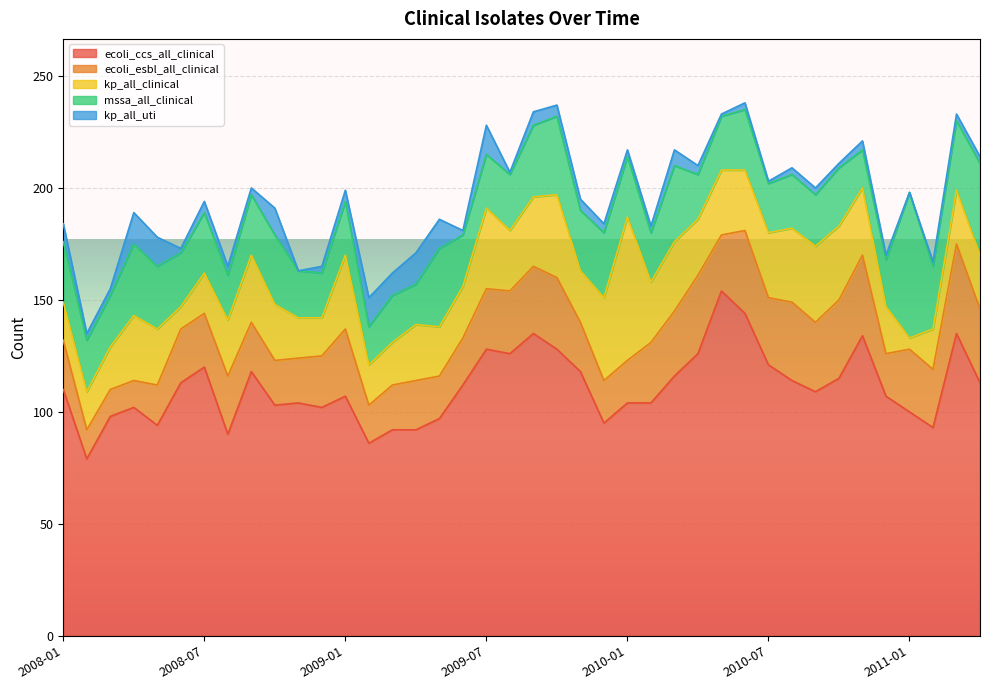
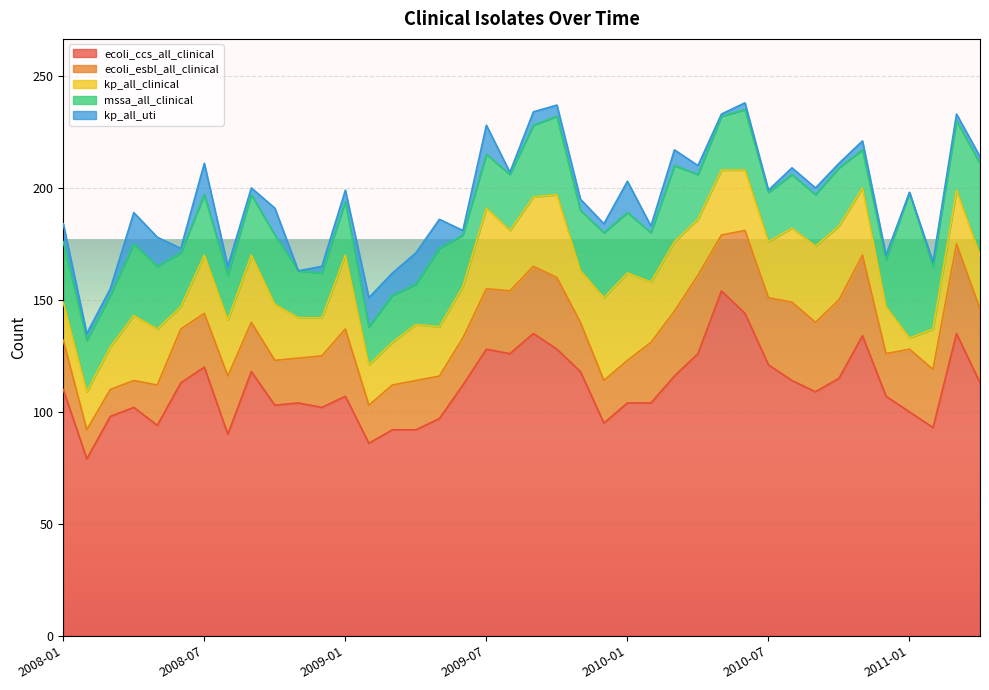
  {
    "kp_all_clinical": {
      "2008-01": 17,
-     "2008-07": 18,
+     "2008-07": 26,
      "2009-01": 33,
      "2009-07": 36,
-     "2010-01": 64,
-     "2010-07": 29,
+     "2010-01": 39,
+     "2010-07": 25,
      "2011-01": 5
    },
    "mssa_all_clinical": {
      "2008-01": 27,
      "2008-07": 27,
      "2009-01": 24,
      "2009-07": 24,
      "2010-01": 27
    },
    "kp_all_uti": {
      "2008-01": 8,
-     "2008-07": 5,
+     "2008-07": 14,
      "2009-01": 5,
      "2009-07": 13,
-     "2010-01": 3
+     "2010-01": 14
    }
  }
